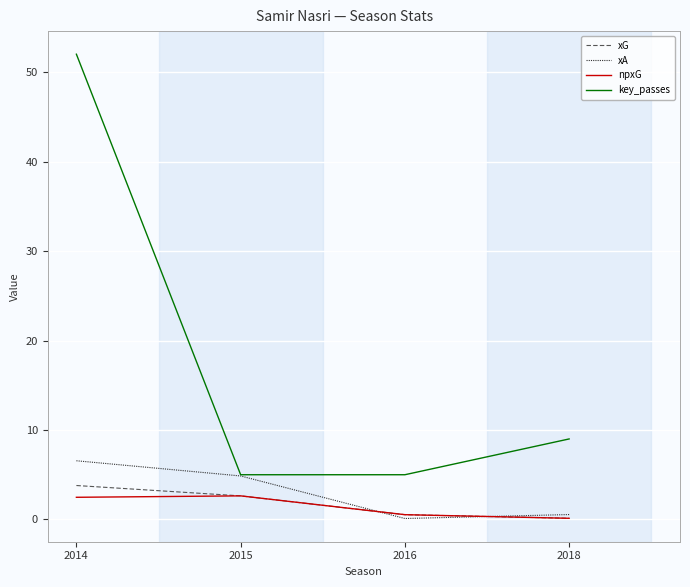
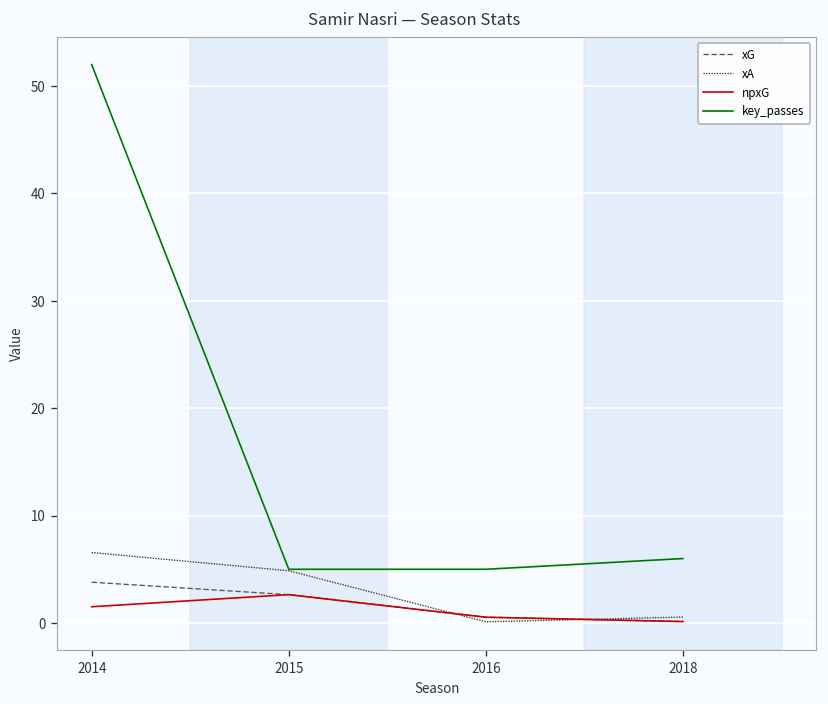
  {
    "npxG": {
-     "2014": 2.5
+     "2014": 1.5
    },
    "key_passes": {
      "2014": 52,
      "2016": 5,
-     "2018": 9
+     "2018": 6
    }
  }
